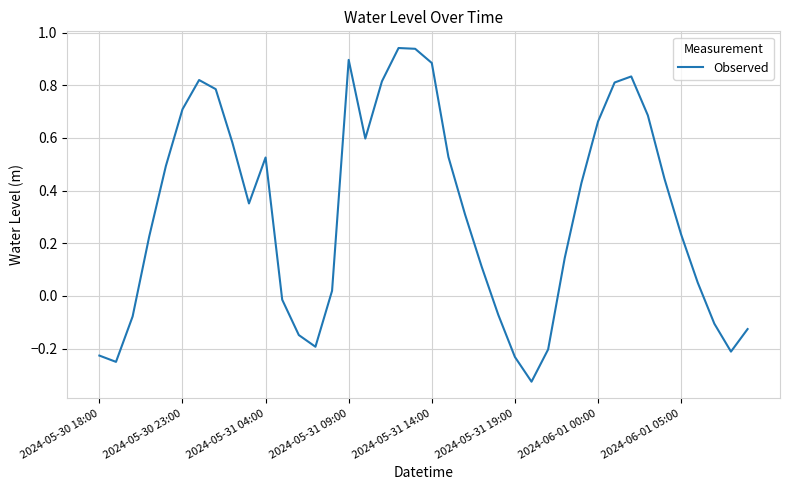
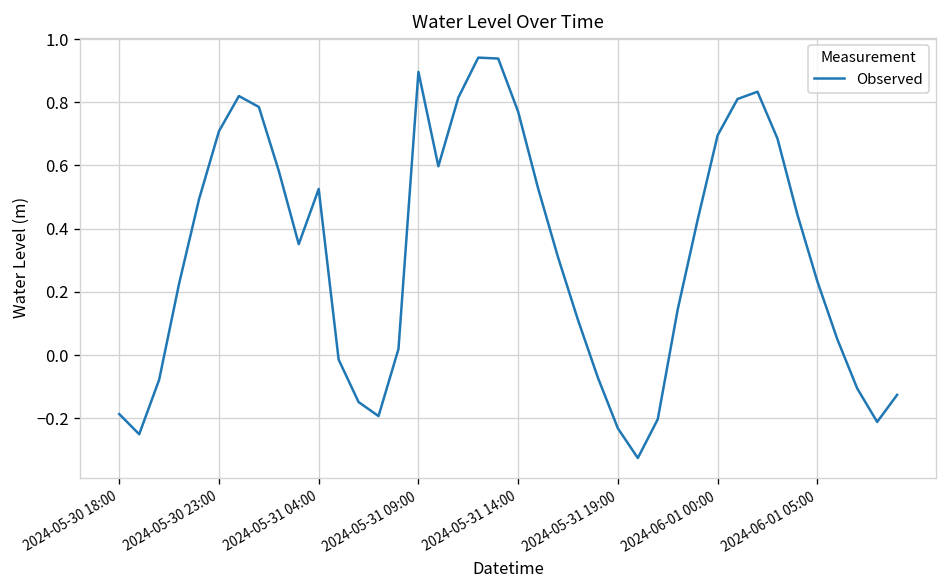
  {
-   "2024-05-30 18:00": -0.23,
+   "2024-05-30 18:00": -0.19,
    "2024-05-30 23:00": 0.71,
    "2024-05-31 04:00": 0.53,
    "2024-05-31 09:00": 0.90,
-   "2024-05-31 14:00": 0.88,
+   "2024-05-31 14:00": 0.77,
    "2024-05-31 19:00": -0.23,
-   "2024-06-01 00:00": 0.66,
+   "2024-06-01 00:00": 0.70,
    "2024-06-01 05:00": 0.23
  }
